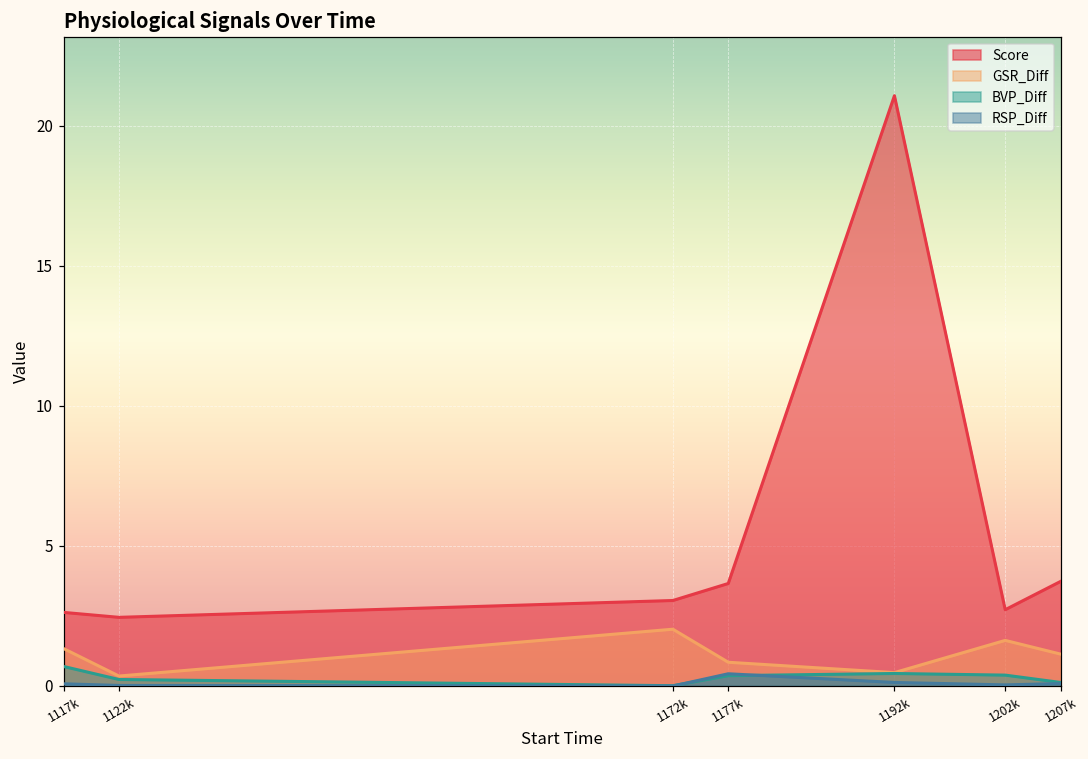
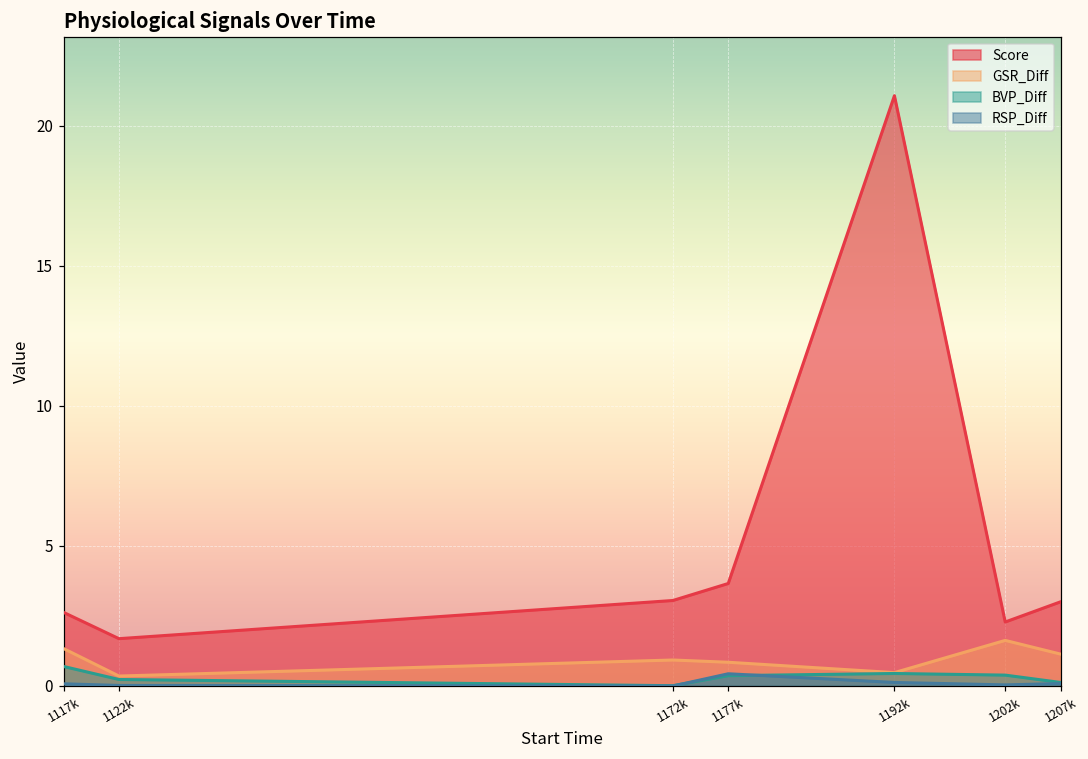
  {
    "Score": {
      "1117k": 2.6,
-     "1122k": 2.4,
+     "1122k": 1.7,
      "1172k": 3.1,
      "1177k": 3.7,
      "1192k": 21.1,
-     "1202k": 2.7,
-     "1207k": 3.7
+     "1202k": 2.3,
+     "1207k": 3.0
    },
    "GSR_Diff": {
      "1117k": 1.3,
      "1122k": 0.4,
-     "1172k": 2.0,
+     "1172k": 0.9,
      "1177k": 0.8,
      "1202k": 1.6,
      "1207k": 1.1
    }
  }
